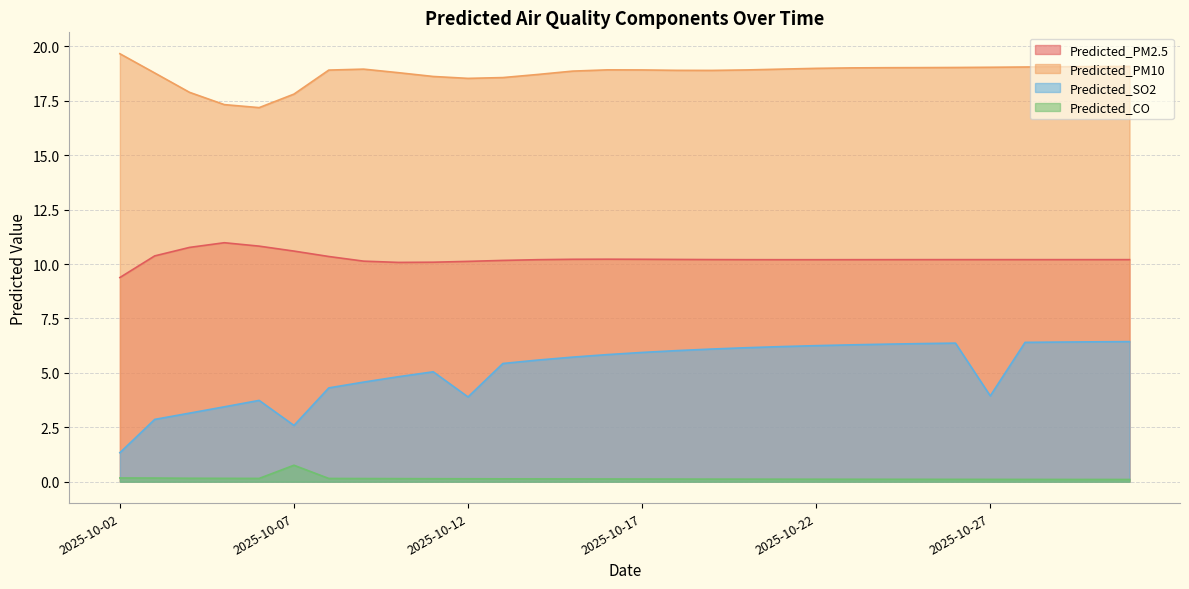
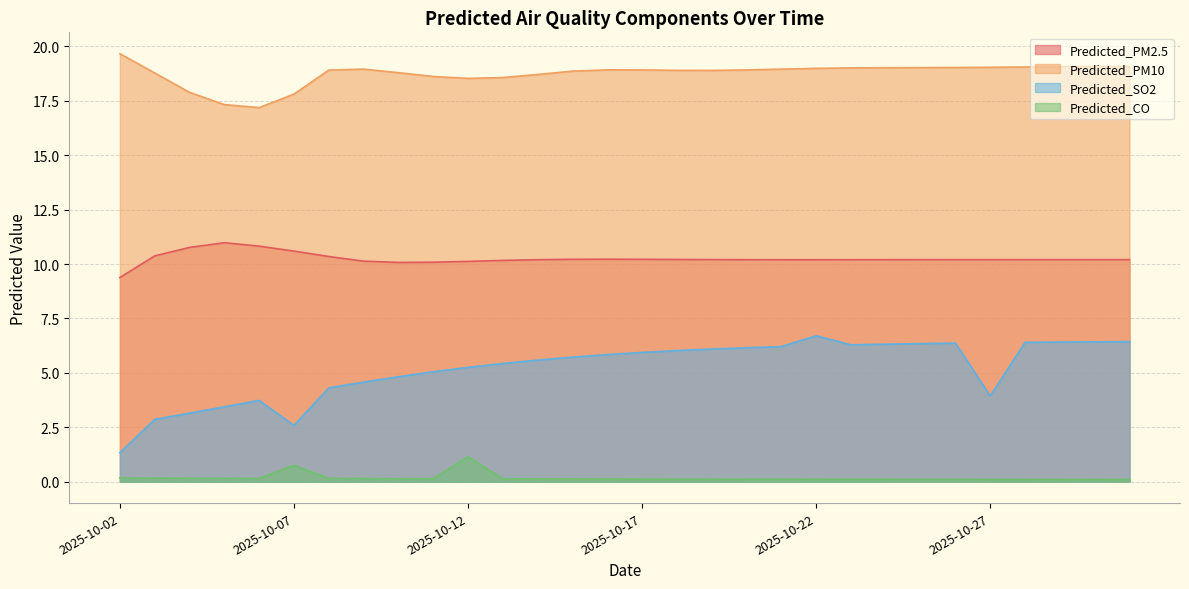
  {
    "Predicted_SO2": {
      "2025-10-02": 1.3,
      "2025-10-07": 2.6,
-     "2025-10-12": 3.9,
+     "2025-10-12": 5.3,
      "2025-10-17": 5.9,
-     "2025-10-22": 6.3,
+     "2025-10-22": 6.7,
      "2025-10-27": 3.9
    },
    "Predicted_CO": {
      "2025-10-02": 0.2,
      "2025-10-07": 0.8,
-     "2025-10-12": 0.1,
+     "2025-10-12": 1.2,
      "2025-10-17": 0.1,
      "2025-10-22": 0.1,
      "2025-10-27": 0.1
    }
  }
